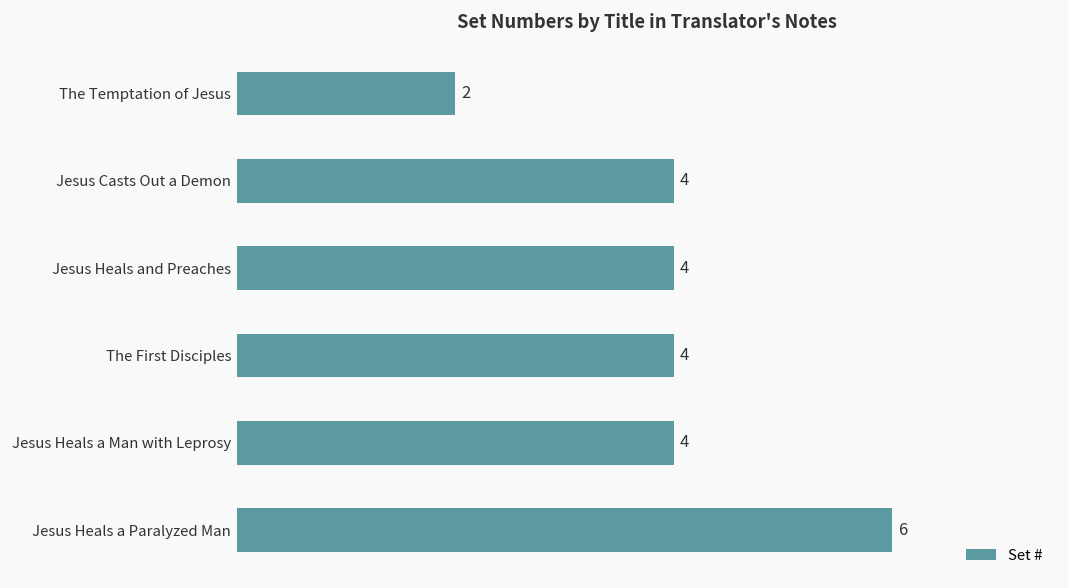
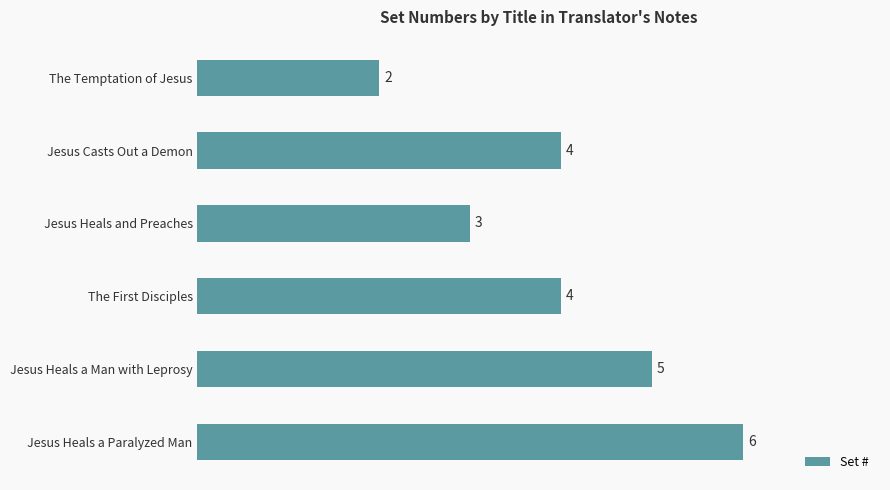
  {
    "The Temptation of Jesus": 2,
    "Jesus Casts Out a Demon": 4,
-   "Jesus Heals and Preaches": 4,
+   "Jesus Heals and Preaches": 3,
    "The First Disciples": 4,
-   "Jesus Heals a Man with Leprosy": 4,
+   "Jesus Heals a Man with Leprosy": 5,
    "Jesus Heals a Paralyzed Man": 6
  }
